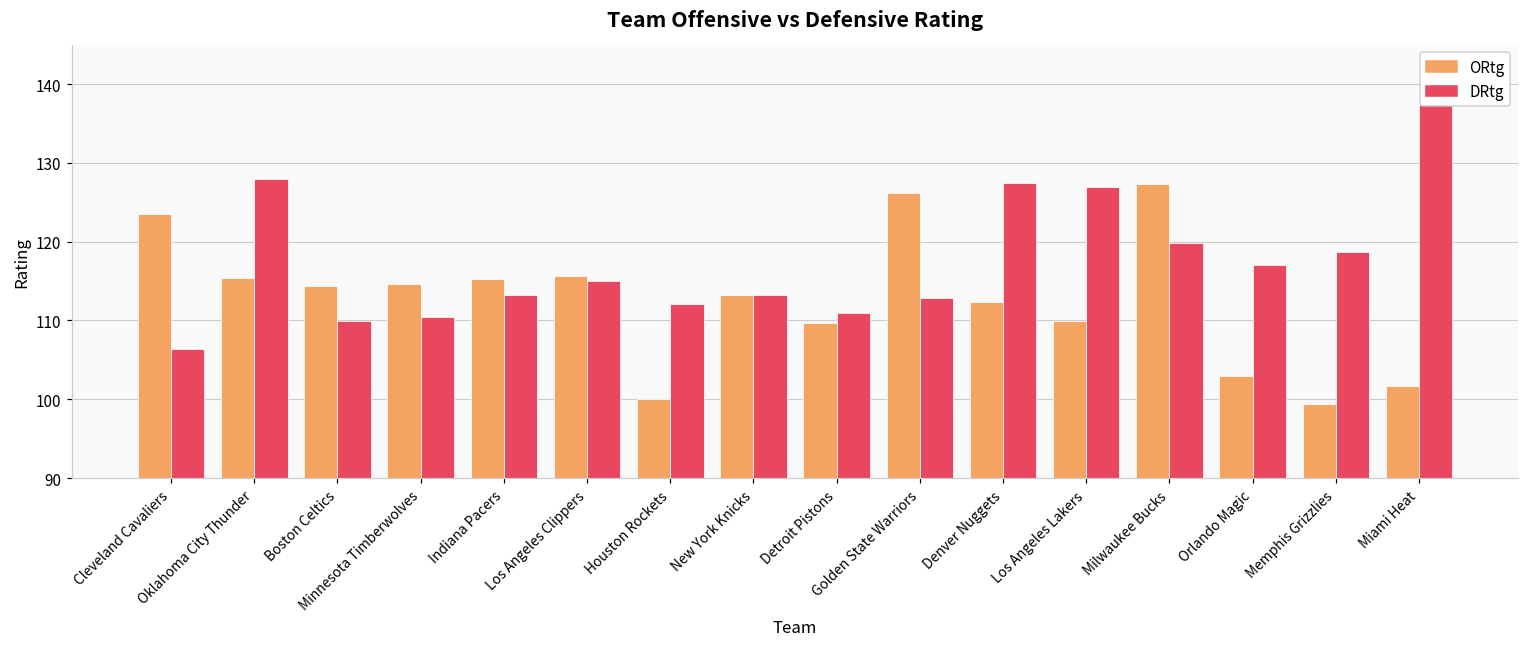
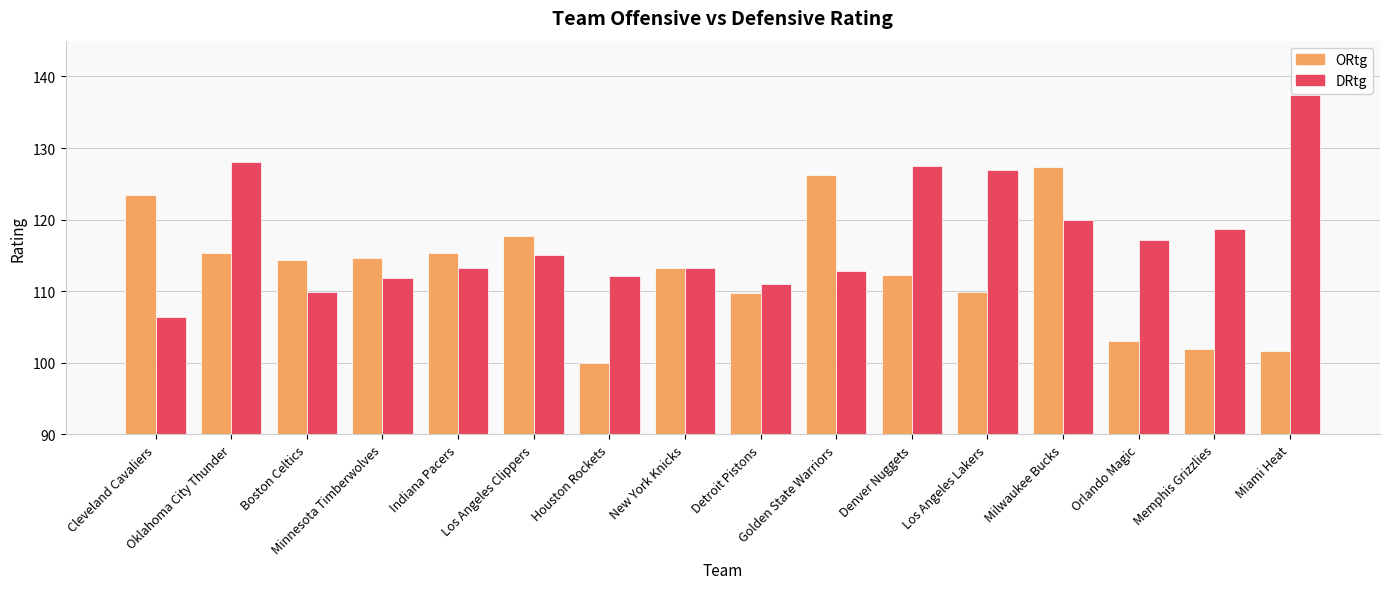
  {
    "ORtg": {
      "Cleveland Cavaliers": 124,
      "Oklahoma City Thunder": 115,
      "Boston Celtics": 114,
      "Minnesota Timberwolves": 115,
      "Indiana Pacers": 115,
-     "Los Angeles Clippers": 116,
+     "Los Angeles Clippers": 118,
      "Houston Rockets": 100,
      "New York Knicks": 113,
      "Detroit Pistons": 110,
      "Golden State Warriors": 126,
      "Denver Nuggets": 112,
      "Los Angeles Lakers": 110,
      "Milwaukee Bucks": 127,
      "Orlando Magic": 103,
-     "Memphis Grizzlies": 99,
+     "Memphis Grizzlies": 102,
      "Miami Heat": 102
    },
    "DRtg": {
      "Cleveland Cavaliers": 106,
      "Oklahoma City Thunder": 128,
      "Boston Celtics": 110,
-     "Minnesota Timberwolves": 111,
+     "Minnesota Timberwolves": 112,
      "Indiana Pacers": 113,
      "Los Angeles Clippers": 115,
      "Houston Rockets": 112,
      "New York Knicks": 113,
      "Detroit Pistons": 111,
      "Golden State Warriors": 113,
      "Denver Nuggets": 128,
      "Los Angeles Lakers": 127,
      "Milwaukee Bucks": 120,
      "Orlando Magic": 117,
      "Memphis Grizzlies": 119,
      "Miami Heat": 137
    }
  }
